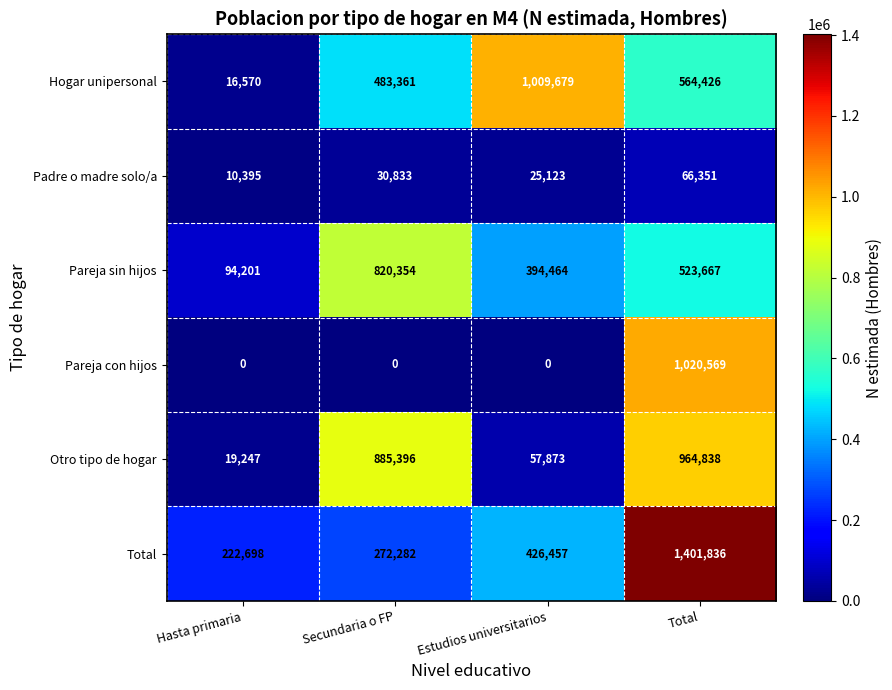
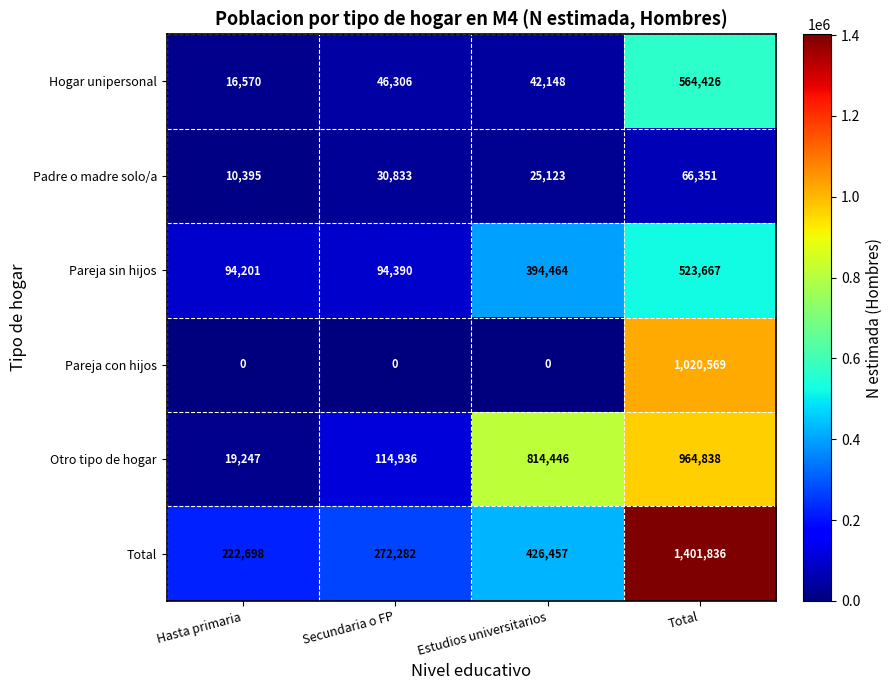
  {
    "Hogar unipersonal": {
      "Hasta primaria": "16,570",
-     "Secundaria o FP": "483,361",
-     "Estudios universitarios": "1,009,679",
+     "Secundaria o FP": "46,306",
+     "Estudios universitarios": "42,148",
      "Total": "564,426"
    },
    "Padre o madre solo/a": {
      "Hasta primaria": "10,395",
      "Secundaria o FP": "30,833",
      "Estudios universitarios": "25,123",
      "Total": "66,351"
    },
    "Pareja sin hijos": {
      "Hasta primaria": "94,201",
-     "Secundaria o FP": "820,354",
+     "Secundaria o FP": "94,390",
      "Estudios universitarios": "394,464",
      "Total": "523,667"
    },
    "Pareja con hijos": {
      "Hasta primaria": "0",
      "Secundaria o FP": "0",
      "Estudios universitarios": "0",
      "Total": "1,020,569"
    },
    "Otro tipo de hogar": {
      "Hasta primaria": "19,247",
-     "Secundaria o FP": "885,396",
-     "Estudios universitarios": "57,873",
+     "Secundaria o FP": "114,936",
+     "Estudios universitarios": "814,446",
      "Total": "964,838"
    },
    "Total": {
      "Hasta primaria": "222,698",
      "Secundaria o FP": "272,282",
      "Estudios universitarios": "426,457",
      "Total": "1,401,836"
    }
  }
